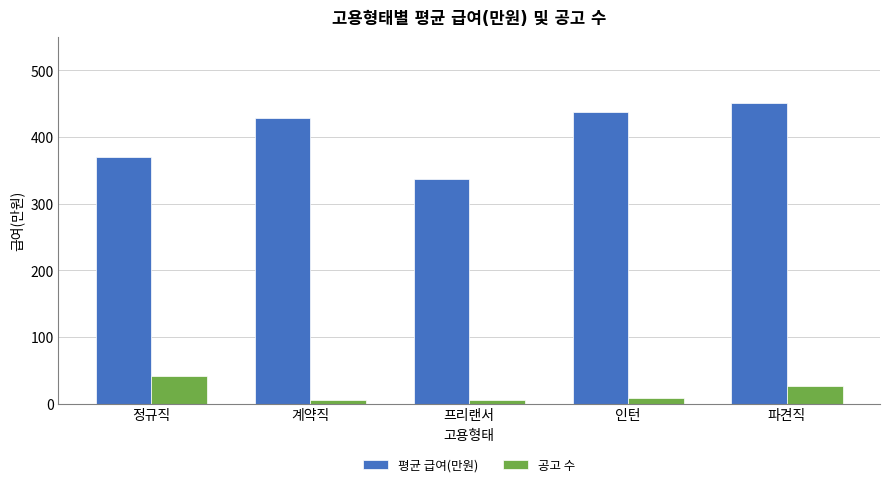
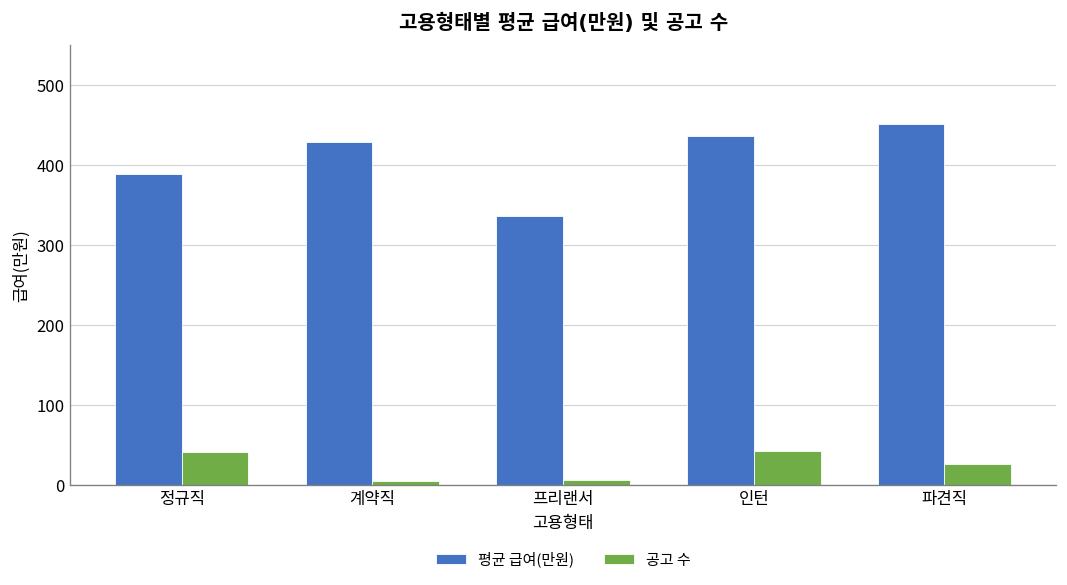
  {
    "평균 급여(만원)": {
-     "정규직": 370,
+     "정규직": 390,
      "계약직": 430,
      "프리랜서": 340,
      "인턴": 440,
      "파견직": 450
    },
    "공고 수": {
      "정규직": 40,
      "계약직": 10,
      "프리랜서": 10,
-     "인턴": 10,
+     "인턴": 40,
      "파견직": 30
    }
  }
